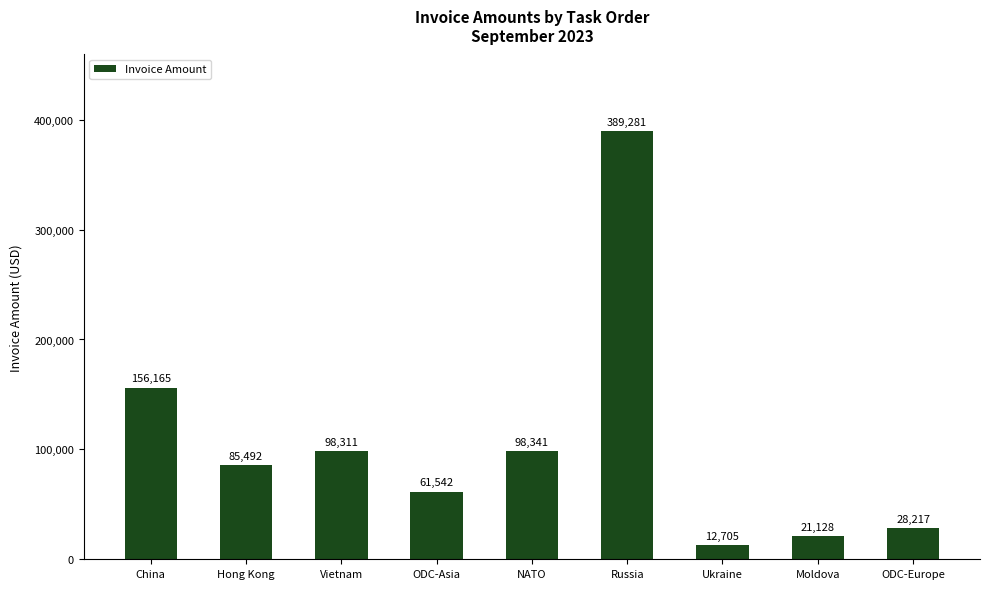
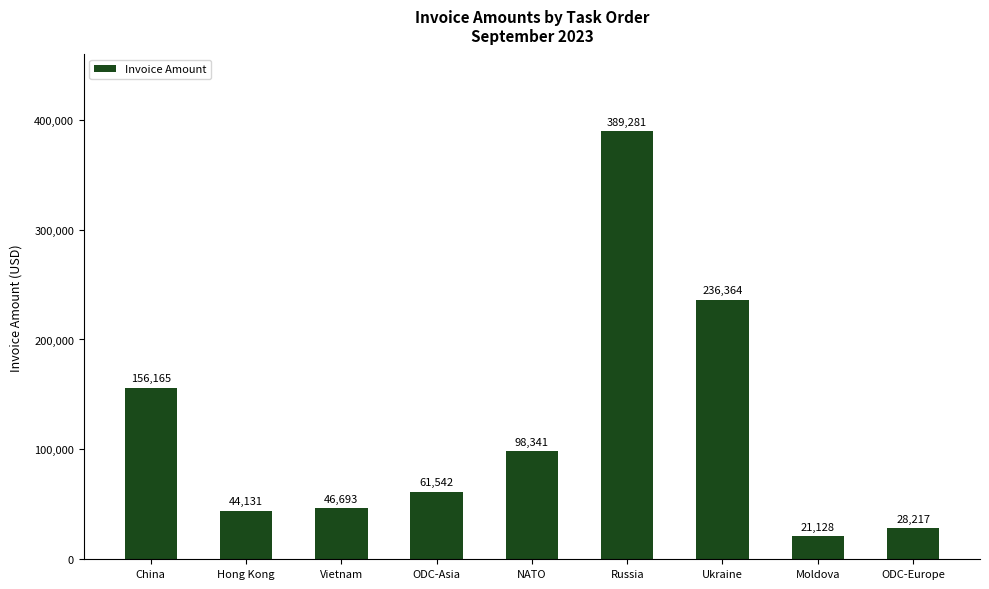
  {
    "China": "156,165",
-   "Hong Kong": "85,492",
-   "Vietnam": "98,311",
+   "Hong Kong": "44,131",
+   "Vietnam": "46,693",
    "ODC-Asia": "61,542",
    "NATO": "98,341",
    "Russia": "389,281",
-   "Ukraine": "12,705",
+   "Ukraine": "236,364",
    "Moldova": "21,128",
    "ODC-Europe": "28,217"
  }
